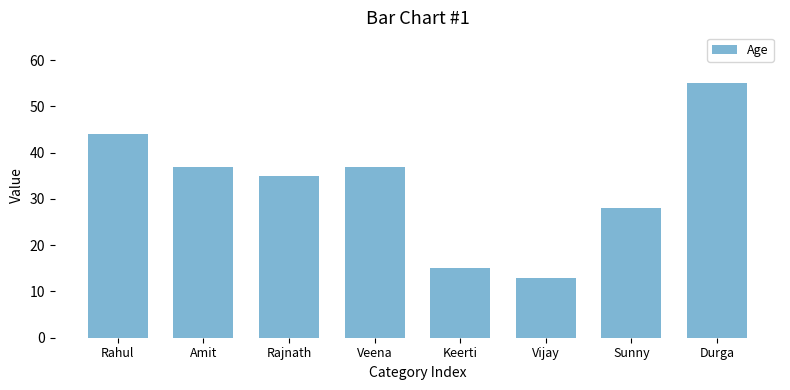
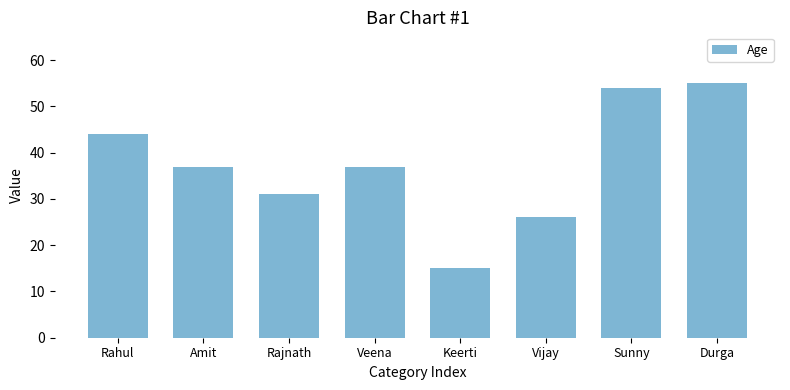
  {
    "Rahul": 44,
    "Amit": 37,
-   "Rajnath": 35,
+   "Rajnath": 31,
    "Veena": 37,
    "Keerti": 15,
-   "Vijay": 13,
-   "Sunny": 28,
+   "Vijay": 26,
+   "Sunny": 54,
    "Durga": 55
  }
